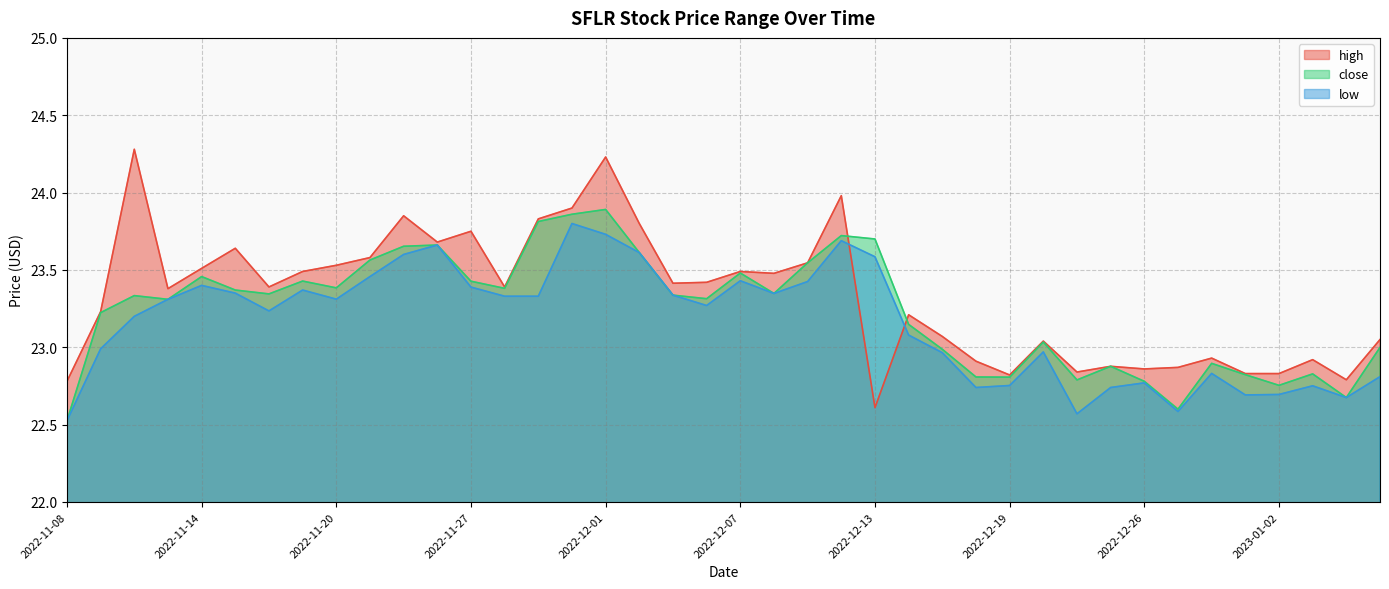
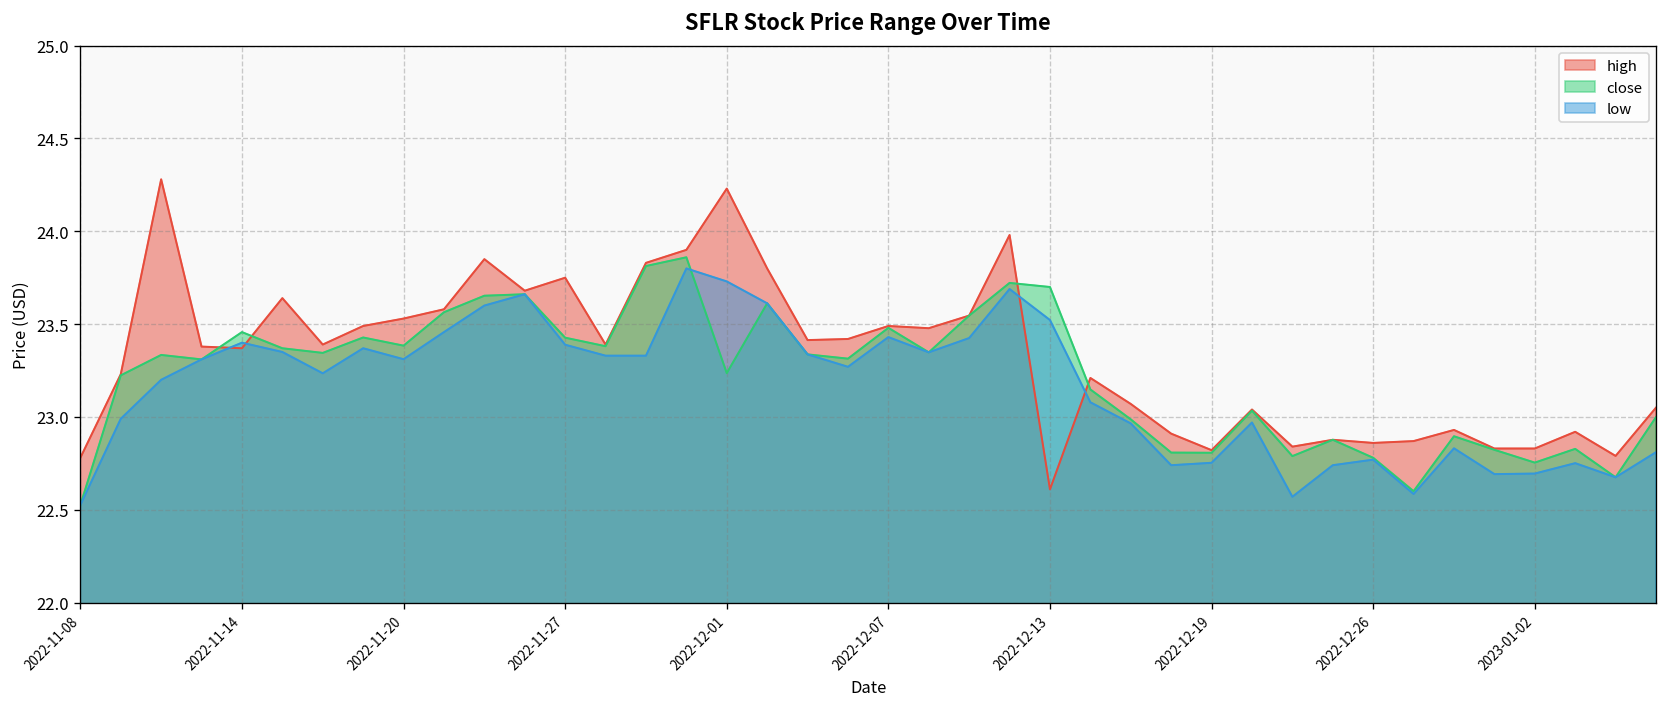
  {
    "high": {
      "2022-11-08": 22.78,
-     "2022-11-14": 23.51,
+     "2022-11-14": 23.37,
      "2022-11-20": 23.53,
      "2022-11-27": 23.75,
      "2022-12-01": 24.23,
      "2022-12-13": 22.61,
      "2022-12-26": 22.86,
      "2023-01-02": 22.83
    },
    "close": {
      "2022-11-14": 23.46,
      "2022-11-20": 23.38,
      "2022-11-27": 23.43,
-     "2022-12-01": 23.89,
+     "2022-12-01": 23.24,
      "2022-12-13": 23.70,
      "2023-01-02": 22.75
    },
    "low": {
      "2022-11-14": 23.40,
      "2022-11-20": 23.31,
      "2022-11-27": 23.39,
      "2022-12-01": 23.73,
      "2022-12-07": 23.43,
-     "2022-12-13": 23.59,
+     "2022-12-13": 23.52,
      "2022-12-19": 22.75,
      "2023-01-02": 22.70
    }
  }
